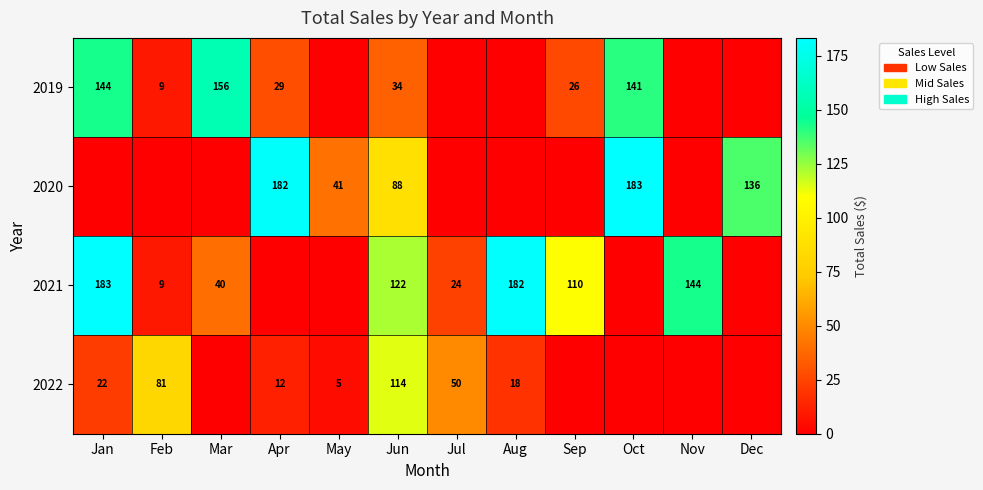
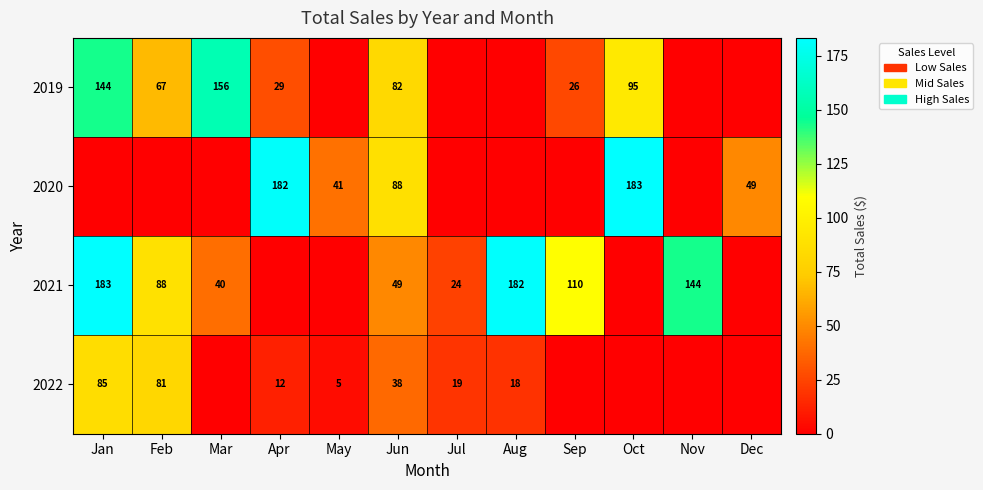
  {
    "2019": {
      "Jan": 144,
-     "Feb": 9,
+     "Feb": 67,
      "Mar": 156,
      "Apr": 29,
-     "Jun": 34,
+     "Jun": 82,
      "Sep": 26,
-     "Oct": 141
+     "Oct": 95
    },
    "2020": {
      "Apr": 182,
      "May": 41,
      "Jun": 88,
      "Oct": 183,
-     "Dec": 136
+     "Dec": 49
    },
    "2021": {
      "Jan": 183,
-     "Feb": 9,
+     "Feb": 88,
      "Mar": 40,
-     "Jun": 122,
+     "Jun": 49,
      "Jul": 24,
      "Aug": 182,
      "Sep": 110,
      "Nov": 144
    },
    "2022": {
-     "Jan": 22,
+     "Jan": 85,
      "Feb": 81,
      "Apr": 12,
      "May": 5,
-     "Jun": 114,
-     "Jul": 50,
+     "Jun": 38,
+     "Jul": 19,
      "Aug": 18
    }
  }
